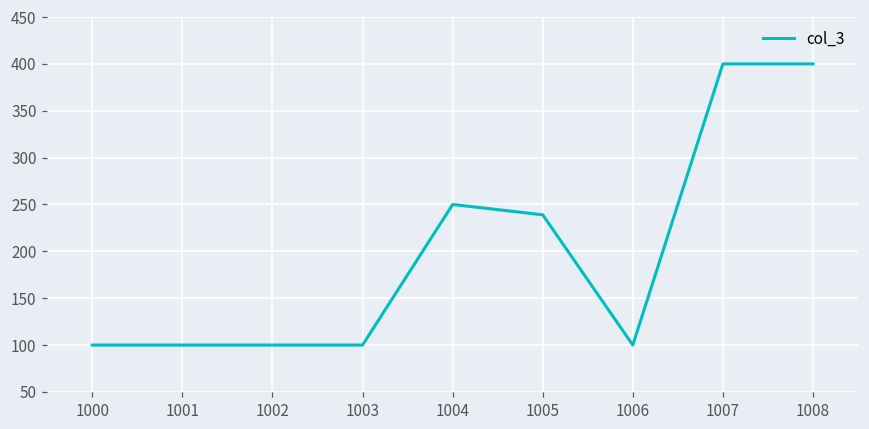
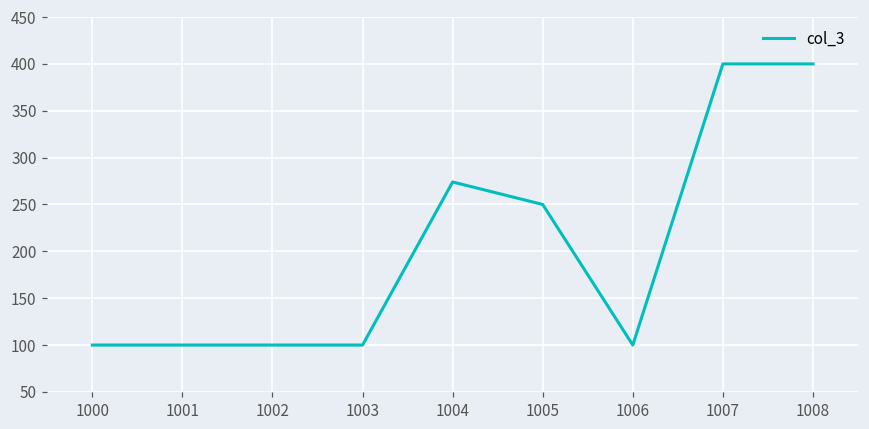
  {
    "1000": 100,
    "1001": 100,
    "1002": 100,
    "1003": 100,
-   "1004": 250,
-   "1005": 240,
+   "1004": 270,
+   "1005": 250,
    "1006": 100,
    "1007": 400,
    "1008": 400
  }
